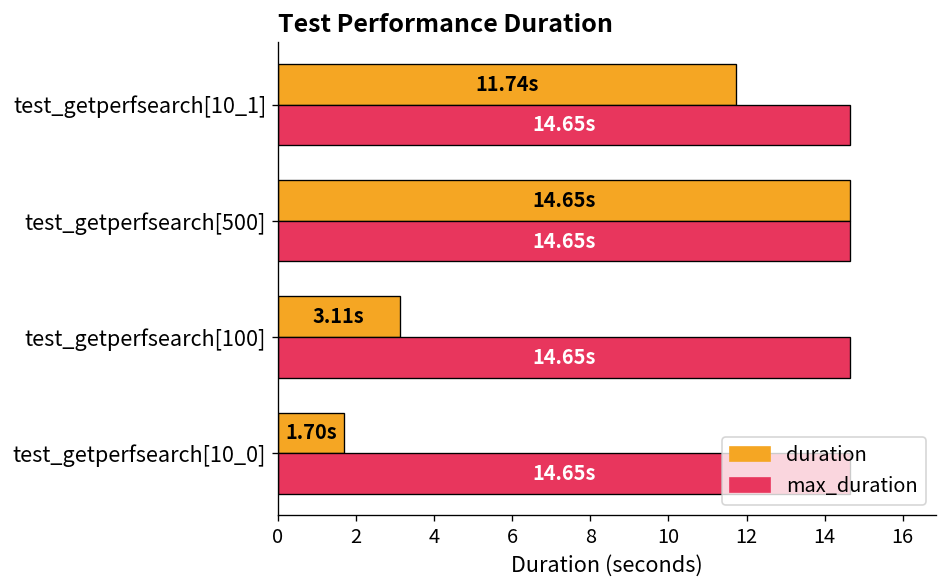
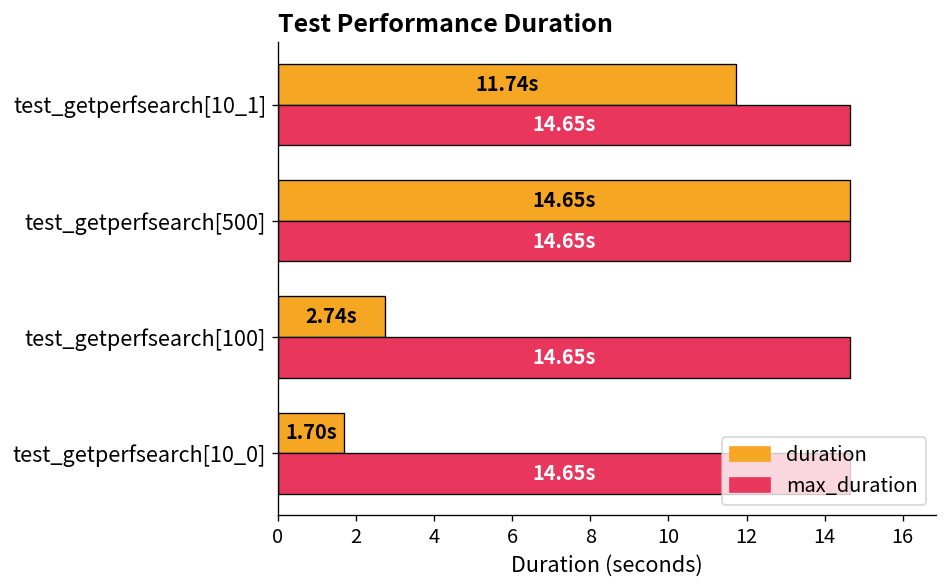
  {
    "duration": {
      "test_getperfsearch[10_1]": "11.74s",
      "test_getperfsearch[500]": "14.65s",
-     "test_getperfsearch[100]": "3.11s",
+     "test_getperfsearch[100]": "2.74s",
      "test_getperfsearch[10_0]": "1.70s"
    },
    "max_duration": {
      "test_getperfsearch[10_1]": "14.65s",
      "test_getperfsearch[500]": "14.65s",
      "test_getperfsearch[100]": "14.65s"
    }
  }
